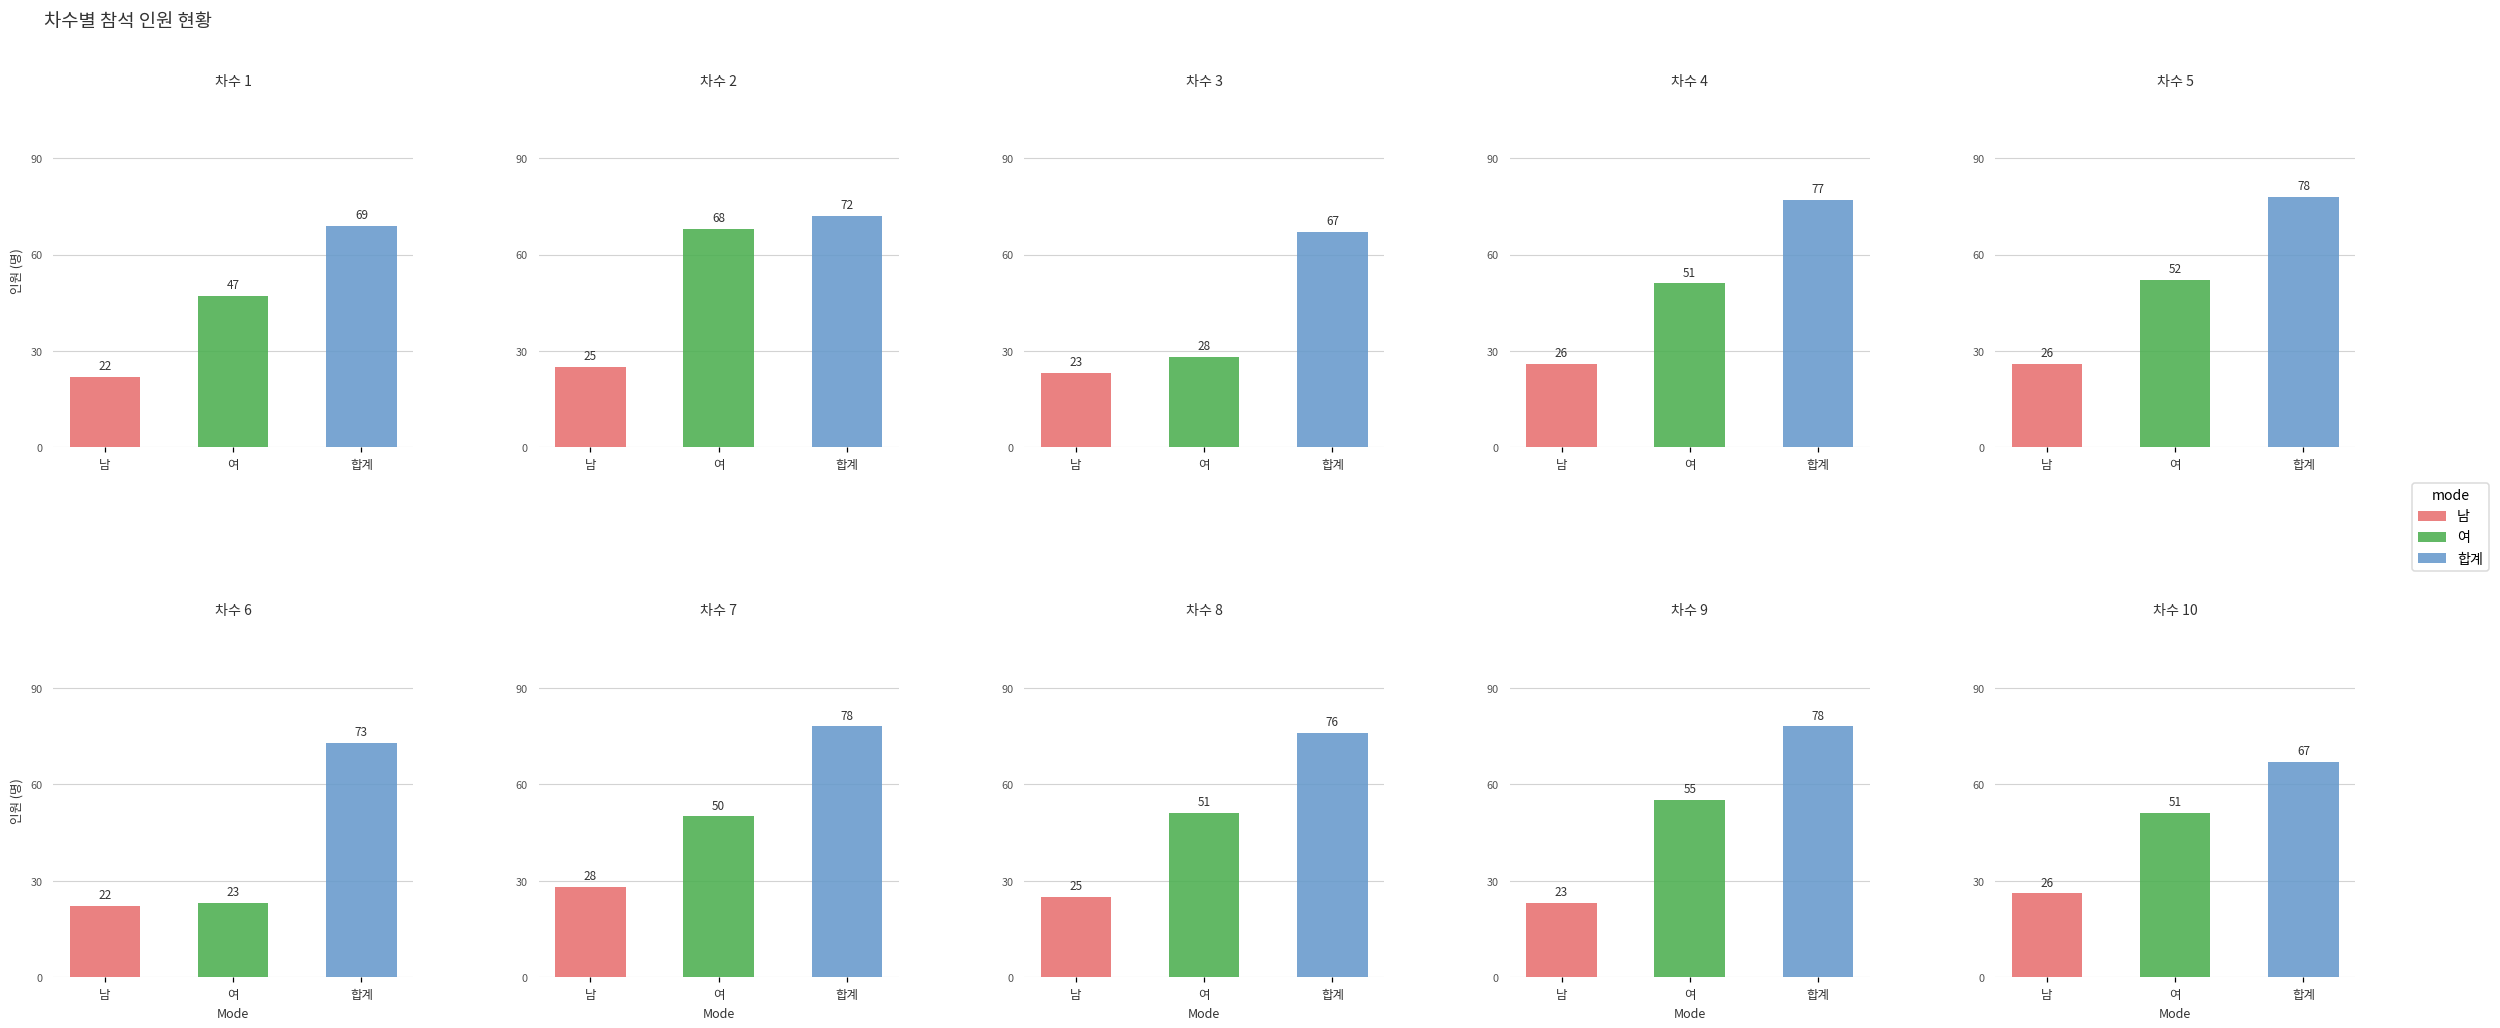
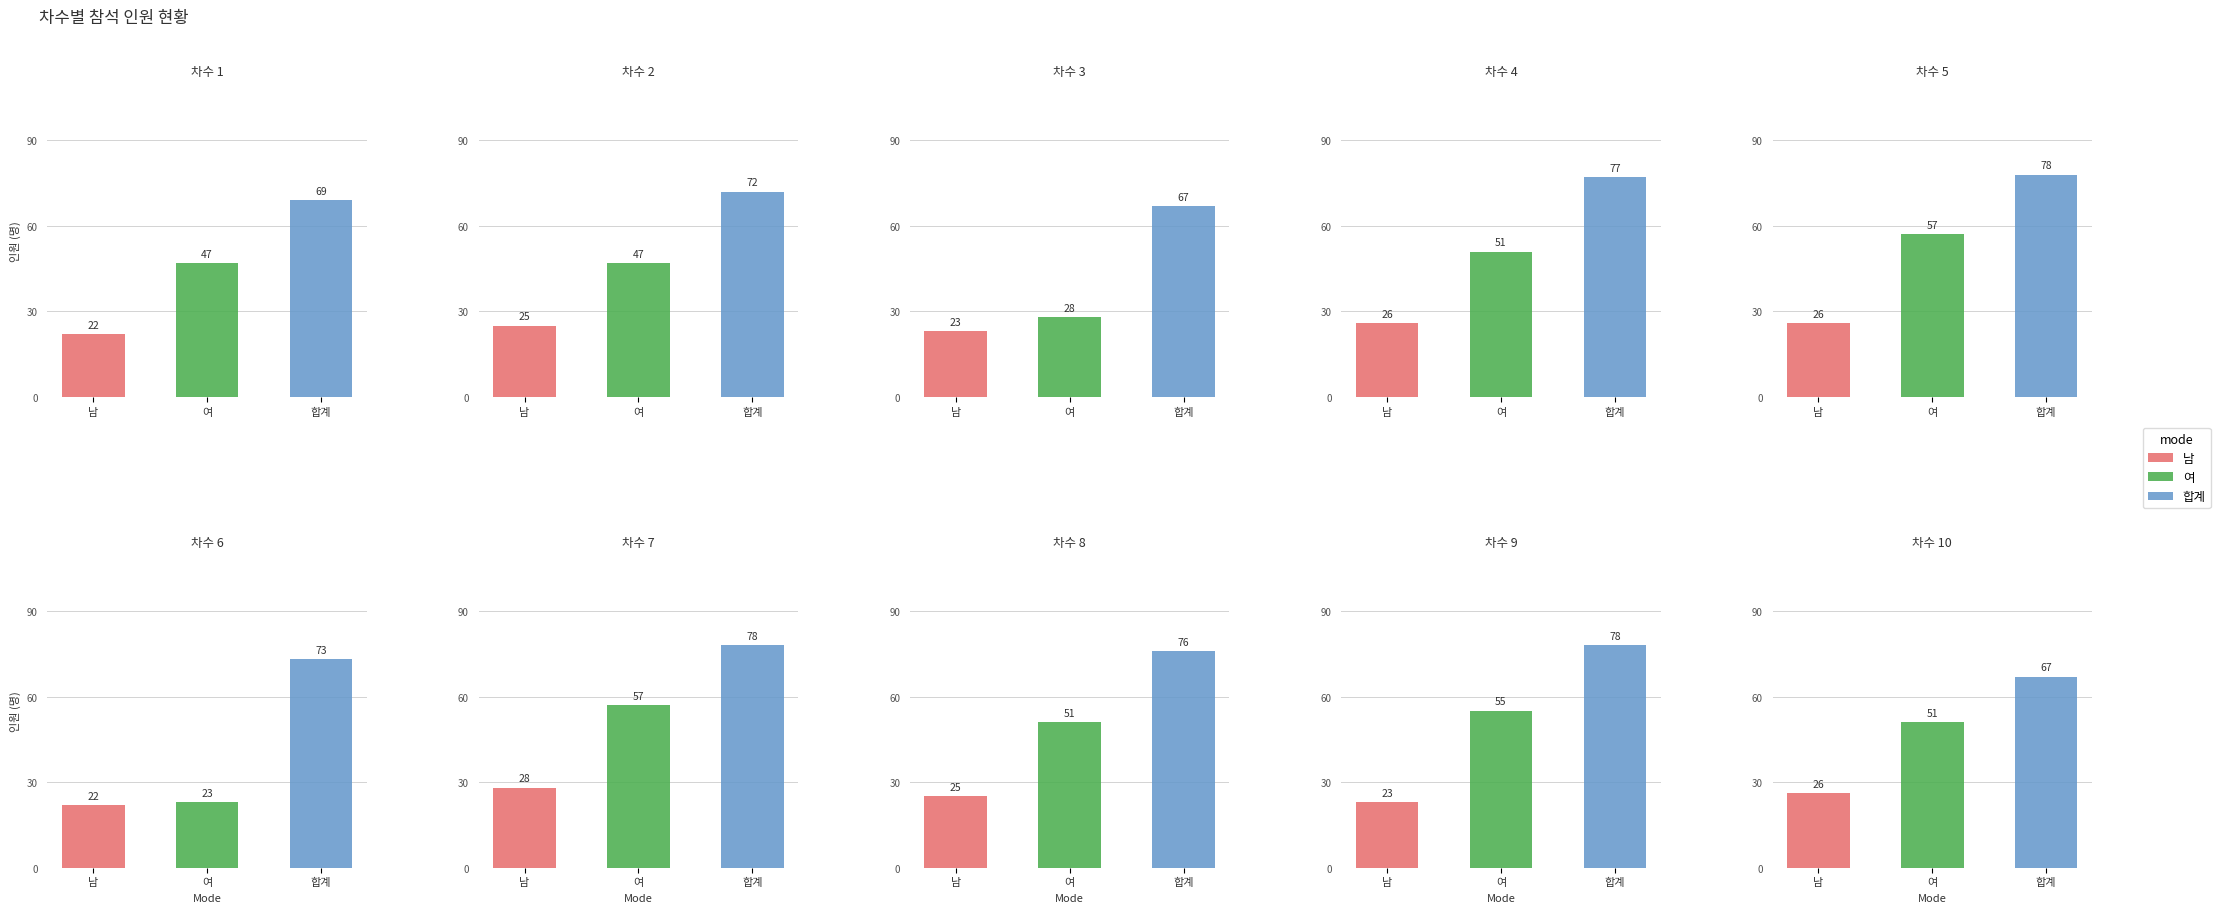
  {
    "차수 1": {
      "남": 22,
      "여": 47,
      "합계": 69
    },
    "차수 2": {
      "남": 25,
-     "여": 68,
+     "여": 47,
      "합계": 72
    },
    "차수 3": {
      "남": 23,
      "여": 28,
      "합계": 67
    },
    "차수 4": {
      "남": 26,
      "여": 51,
      "합계": 77
    },
    "차수 5": {
      "남": 26,
-     "여": 52,
+     "여": 57,
      "합계": 78
    },
    "차수 6": {
      "남": 22,
      "여": 23,
      "합계": 73
    },
    "차수 7": {
      "남": 28,
-     "여": 50,
+     "여": 57,
      "합계": 78
    },
    "차수 8": {
      "남": 25,
      "여": 51,
      "합계": 76
    },
    "차수 9": {
      "남": 23,
      "여": 55,
      "합계": 78
    },
    "차수 10": {
      "남": 26,
      "여": 51,
      "합계": 67
    }
  }
